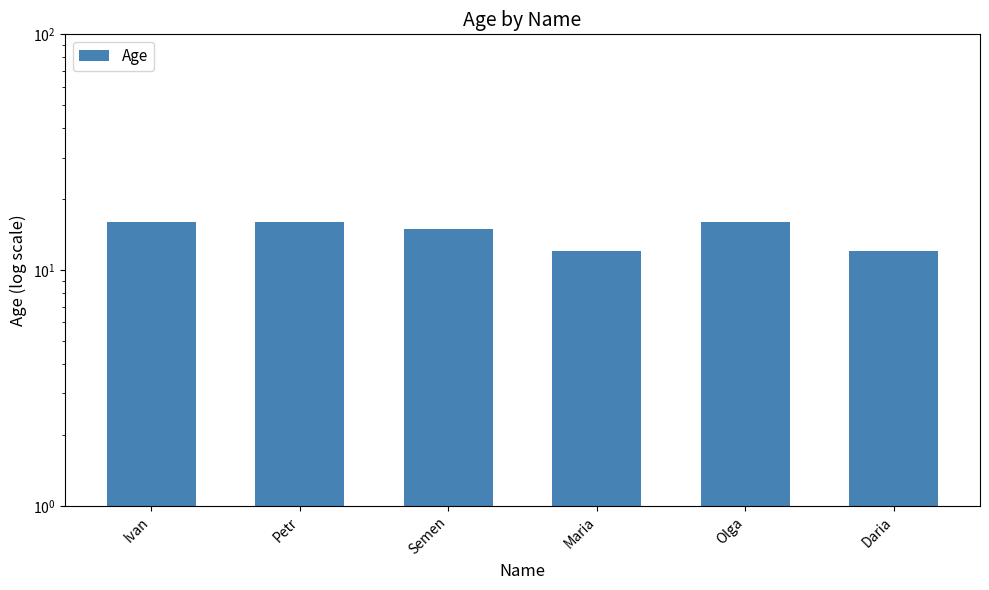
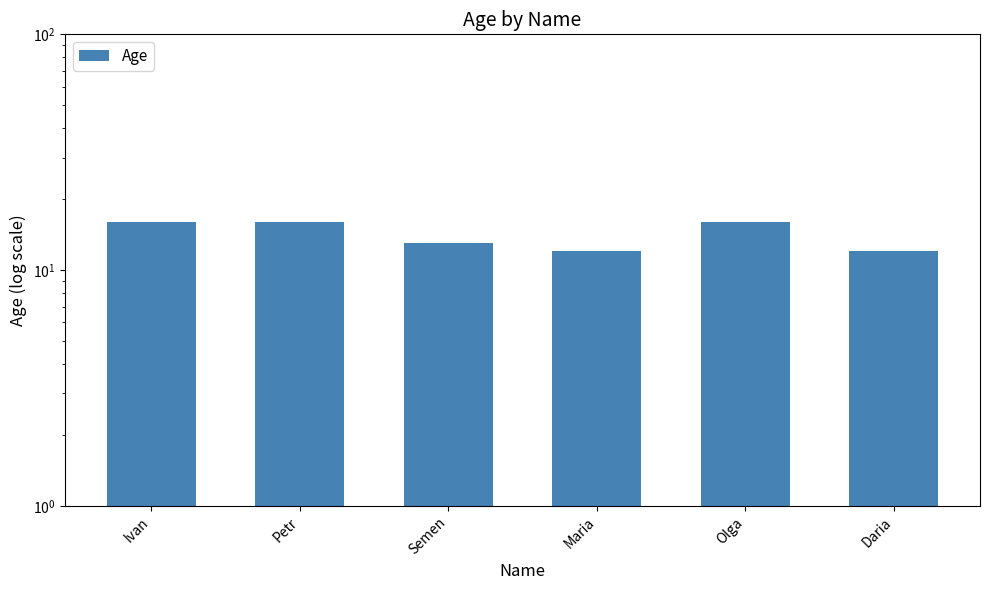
  {
    "Ivan": 16,
    "Petr": 16,
-   "Semen": 15,
+   "Semen": 13,
    "Maria": 12,
    "Olga": 16,
    "Daria": 12
  }
